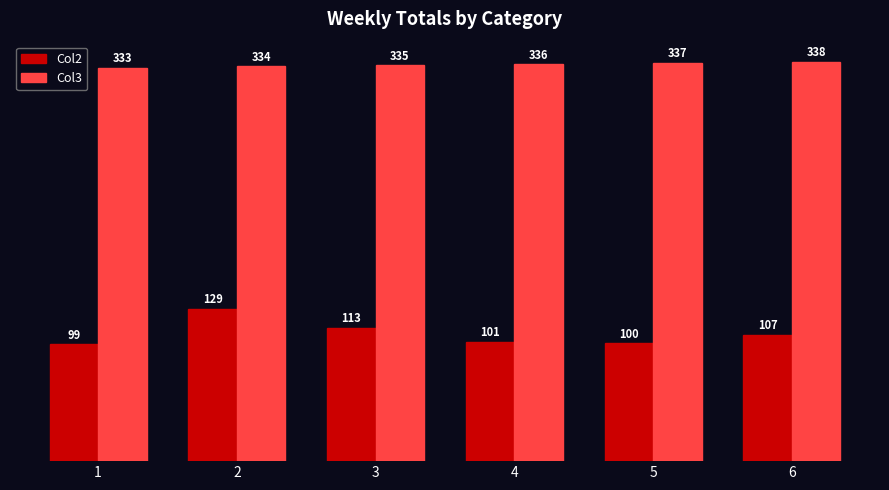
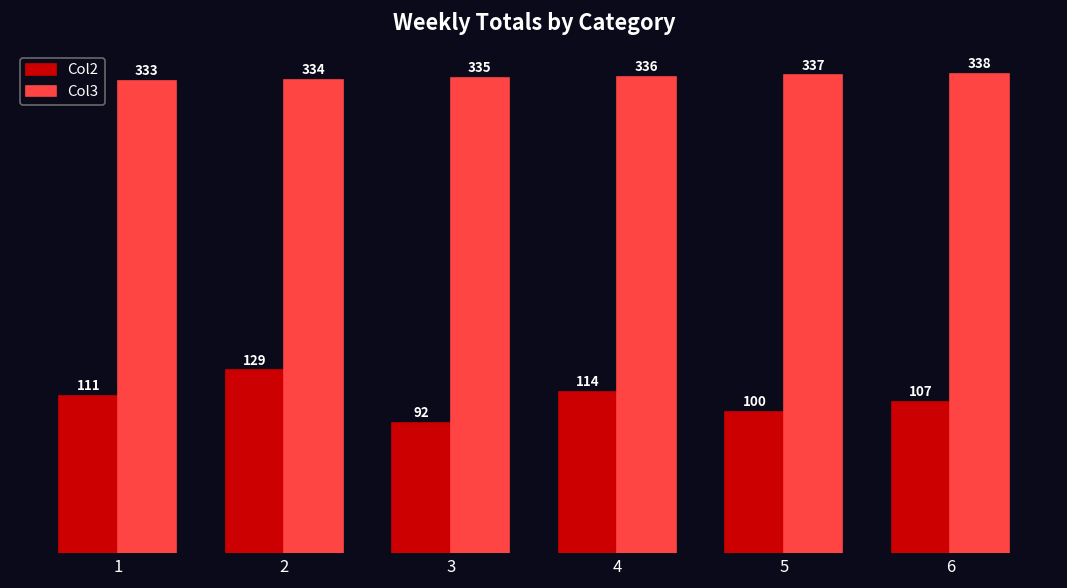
  {
    "Col2": {
-     "1": 99,
+     "1": 111,
      "2": 129,
-     "3": 113,
-     "4": 101,
+     "3": 92,
+     "4": 114,
      "5": 100,
      "6": 107
    },
    "Col3": {
      "1": 333,
      "2": 334,
      "3": 335,
      "4": 336,
      "5": 337,
      "6": 338
    }
  }
